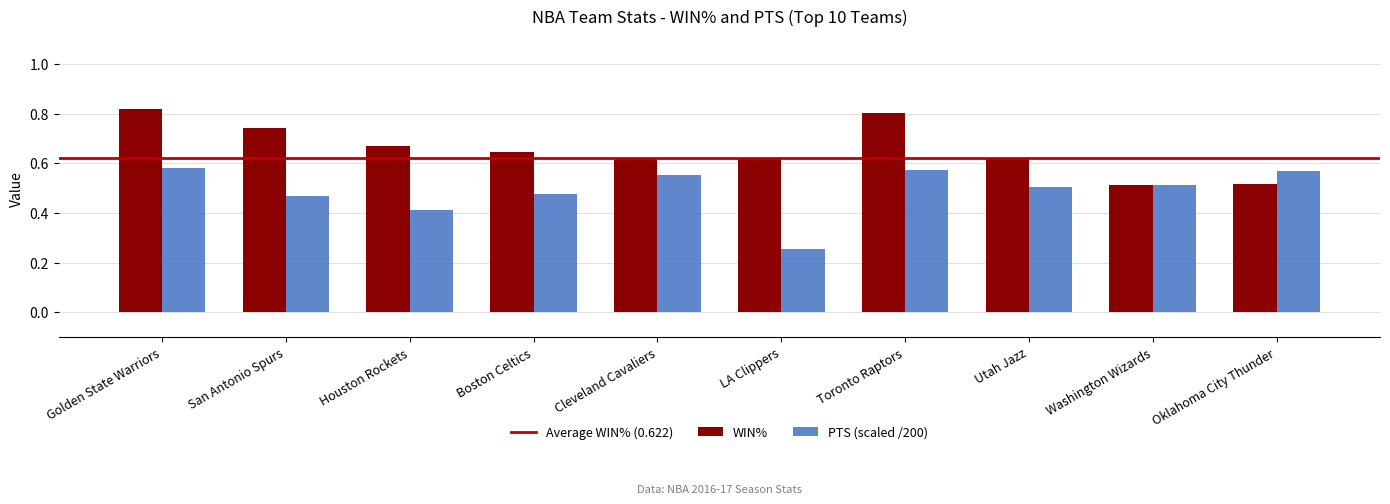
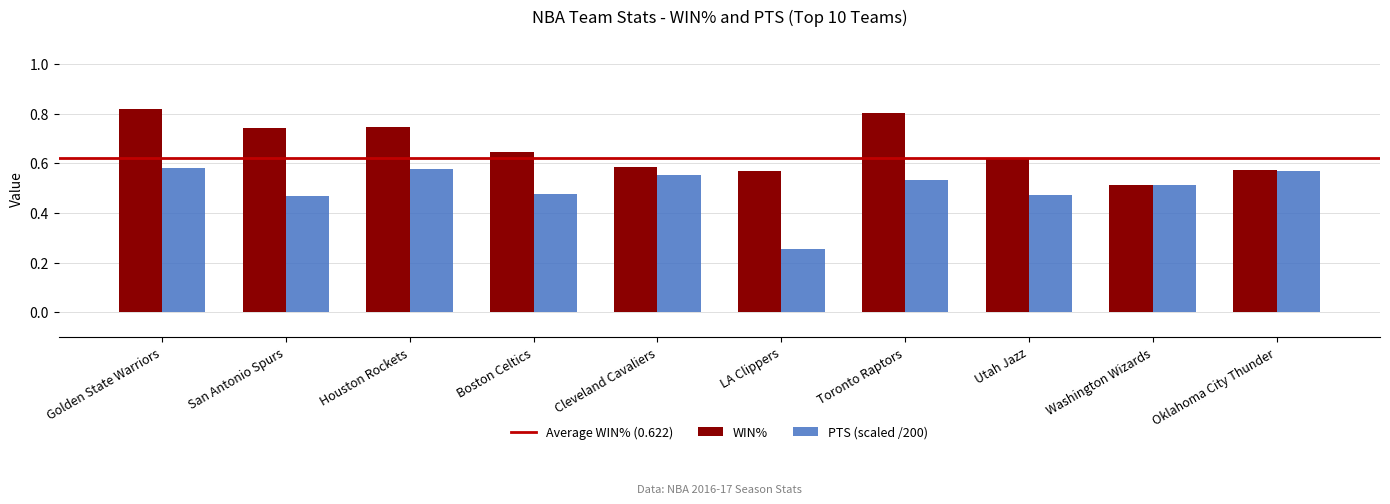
  {
    "WIN%": {
      "Golden State Warriors": 0.82,
      "San Antonio Spurs": 0.74,
-     "Houston Rockets": 0.67,
+     "Houston Rockets": 0.75,
      "Boston Celtics": 0.65,
-     "Cleveland Cavaliers": 0.62,
-     "LA Clippers": 0.62,
+     "Cleveland Cavaliers": 0.59,
+     "LA Clippers": 0.57,
      "Toronto Raptors": 0.80,
      "Utah Jazz": 0.62,
      "Washington Wizards": 0.51,
-     "Oklahoma City Thunder": 0.52
+     "Oklahoma City Thunder": 0.57
    },
    "PTS (scaled /200)": {
      "Golden State Warriors": 0.58,
      "San Antonio Spurs": 0.47,
-     "Houston Rockets": 0.41,
+     "Houston Rockets": 0.58,
      "Boston Celtics": 0.47,
      "Cleveland Cavaliers": 0.55,
      "LA Clippers": 0.26,
-     "Toronto Raptors": 0.57,
-     "Utah Jazz": 0.50,
+     "Toronto Raptors": 0.53,
+     "Utah Jazz": 0.47,
      "Washington Wizards": 0.51,
      "Oklahoma City Thunder": 0.57
    }
  }
